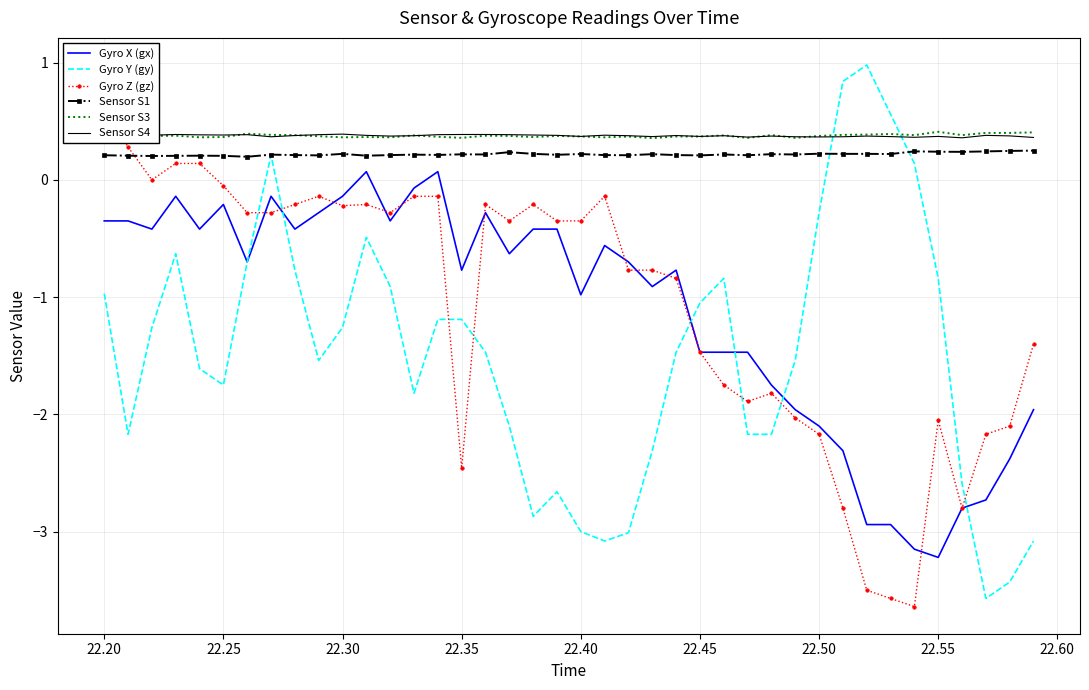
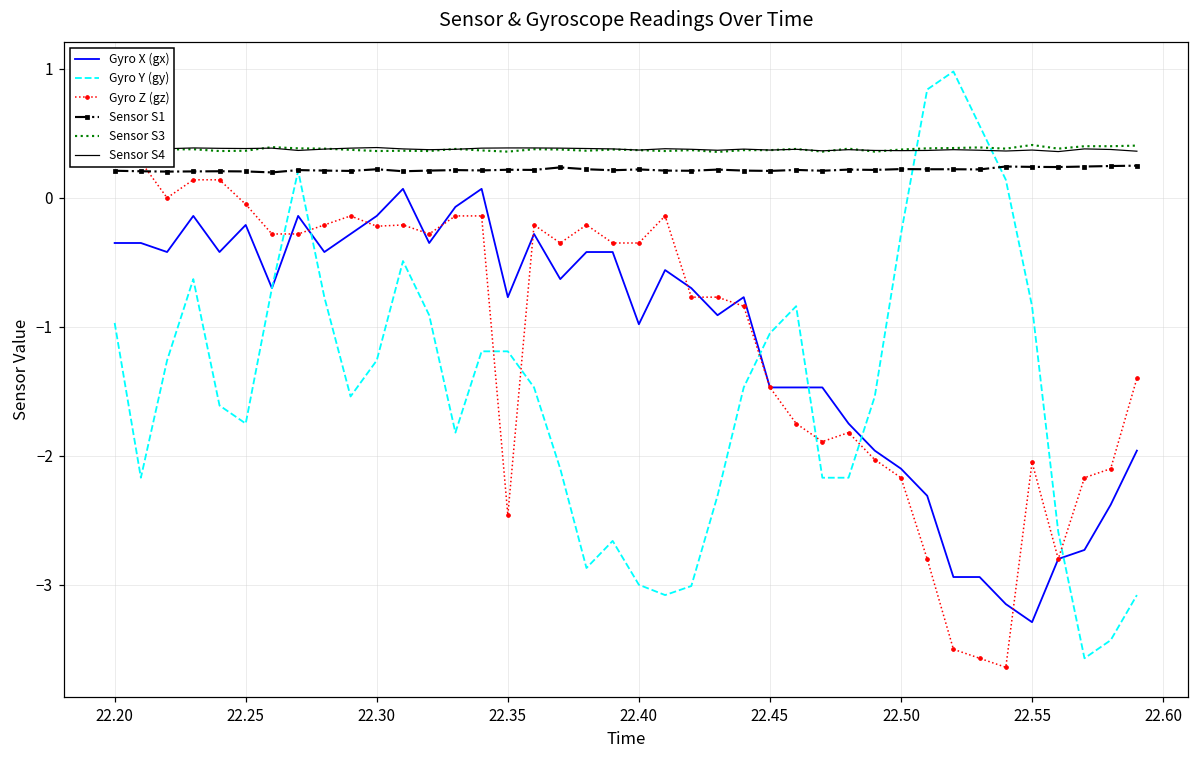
  {
    "Gyro X (gx)": {
      "22.20": -0.35,
      "22.25": -0.21,
      "22.30": -0.14,
      "22.35": -0.77,
      "22.40": -0.98,
      "22.50": -2.10,
-     "22.55": -3.22
+     "22.55": -3.29
    },
    "Gyro Y (gy)": {
      "22.20": -0.97,
      "22.25": -1.75,
      "22.30": -1.26,
      "22.35": -1.19,
      "22.40": -3.00,
      "22.45": -1.05,
      "22.50": -0.28,
      "22.55": -0.84
    },
    "Gyro Z (gz)": {
      "22.25": -0.05,
      "22.30": -0.22,
      "22.35": -2.46,
      "22.40": -0.35,
      "22.50": -2.17,
      "22.55": -2.05
    },
    "Sensor S3": {
      "22.30": 0.36,
      "22.35": 0.36,
      "22.55": 0.41
    }
  }
